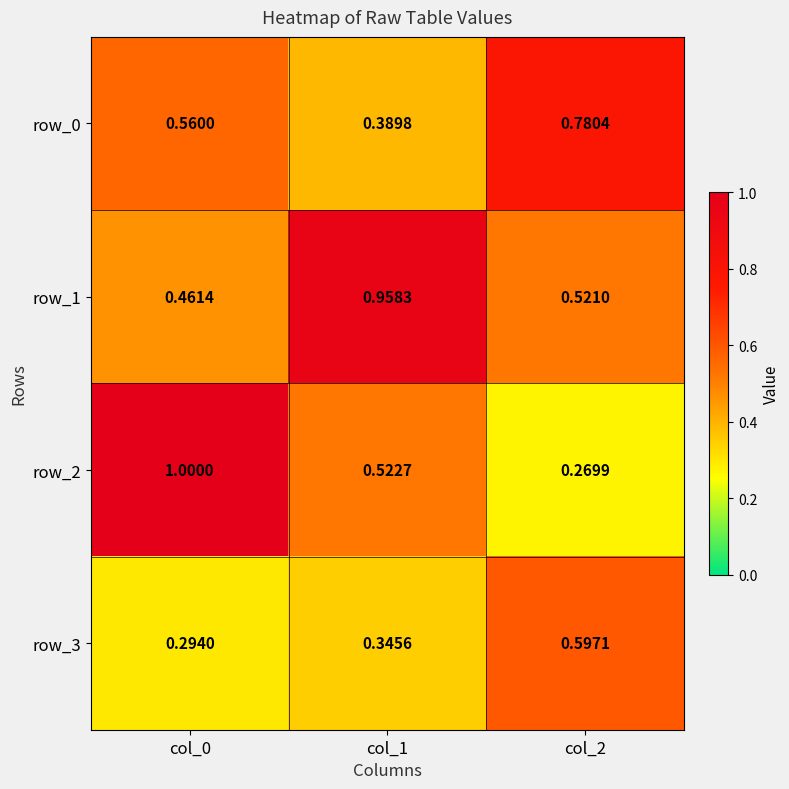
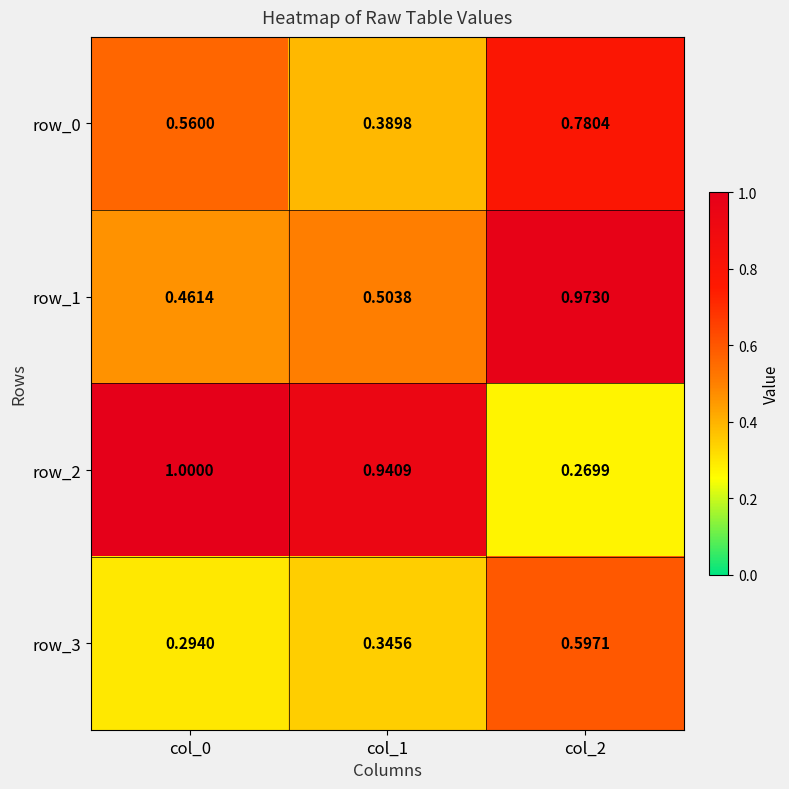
  {
    "row_0": {
      "col_0": 0.5600,
      "col_1": 0.3898,
      "col_2": 0.7804
    },
    "row_1": {
      "col_0": 0.4614,
-     "col_1": 0.9583,
-     "col_2": 0.5210
+     "col_1": 0.5038,
+     "col_2": 0.9730
    },
    "row_2": {
      "col_0": 1.0000,
-     "col_1": 0.5227,
+     "col_1": 0.9409,
      "col_2": 0.2699
    },
    "row_3": {
      "col_0": 0.2940,
      "col_1": 0.3456,
      "col_2": 0.5971
    }
  }
